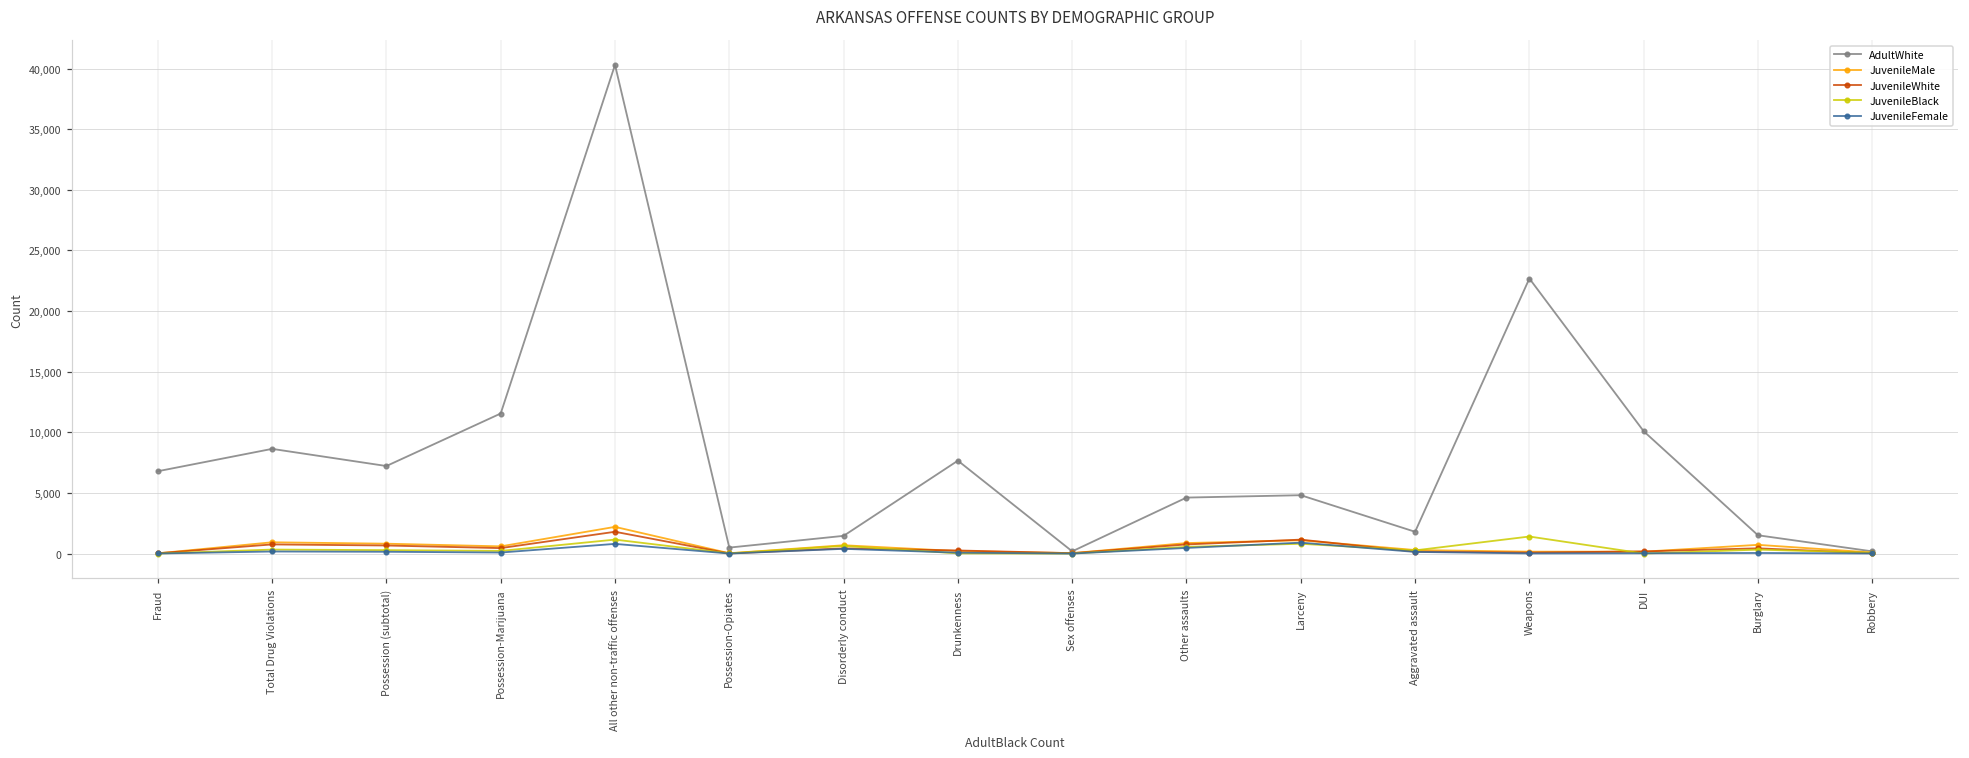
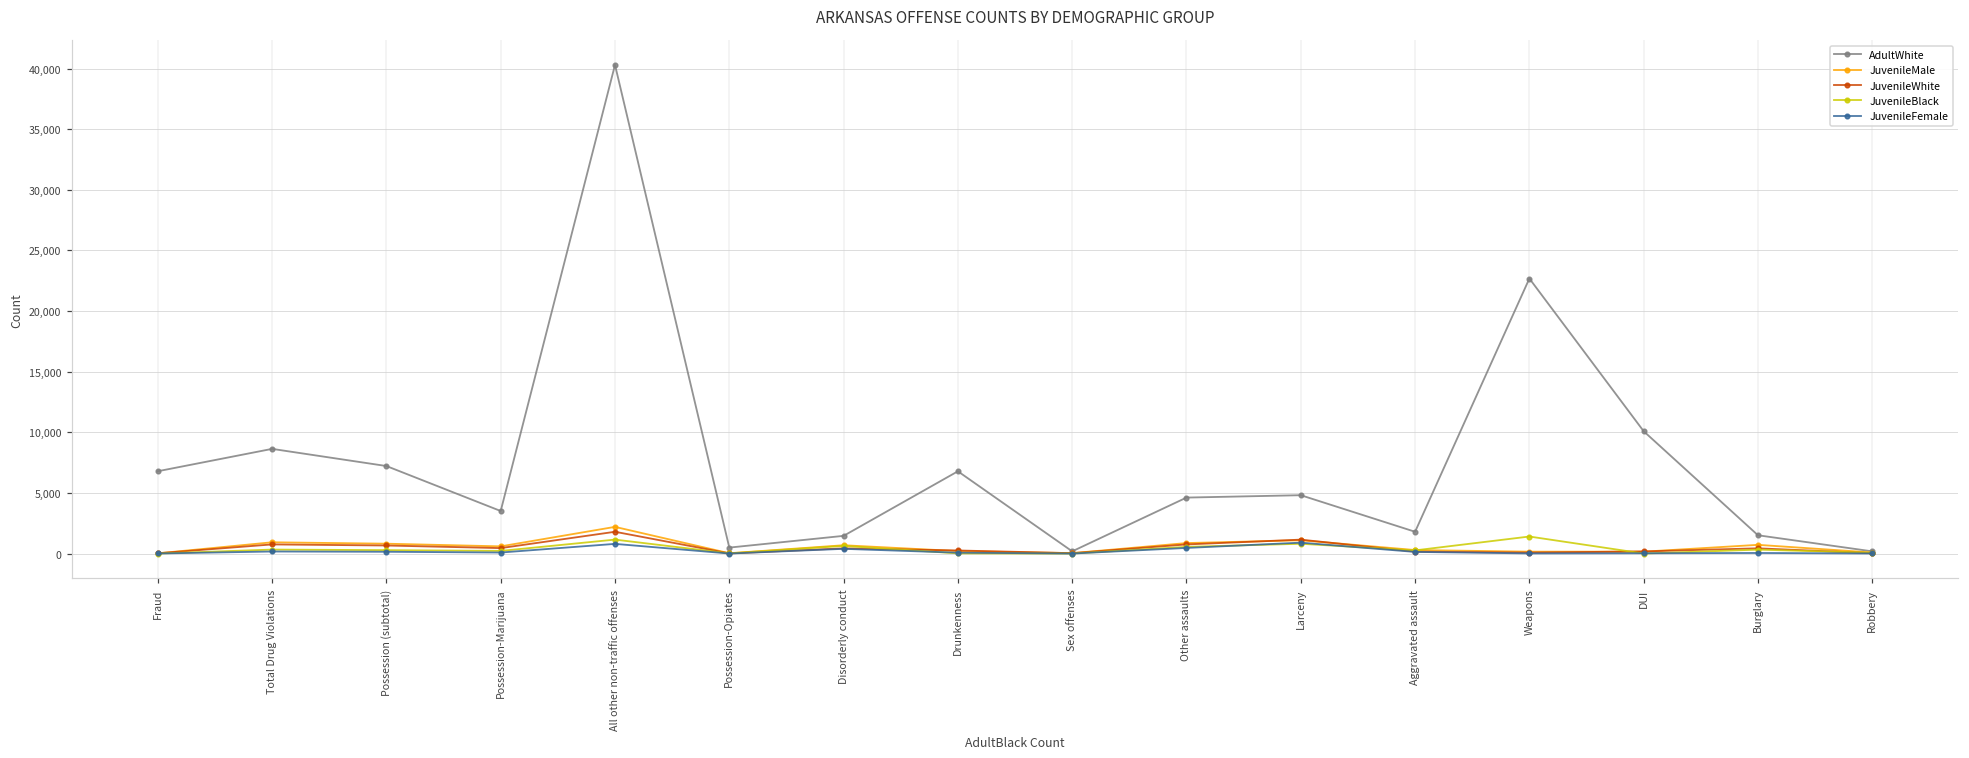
  {
    "AdultWhite": {
      "Fraud": "6,800",
      "Total Drug Violations": "8,600",
      "Possession (subtotal)": "7,200",
-     "Possession-Marijuana": "11,600",
+     "Possession-Marijuana": "3,500",
      "All other non-traffic offenses": "40,300",
      "Possession-Opiates": "500",
      "Disorderly conduct": "1,500",
-     "Drunkenness": "7,700",
+     "Drunkenness": "6,800",
      "Other assaults": "4,600",
      "Larceny": "4,800",
      "Aggravated assault": "1,800",
      "Weapons": "22,700",
      "DUI": "10,100",
      "Burglary": "1,500"
    },
    "JuvenileMale": {
      "All other non-traffic offenses": "2,200",
      "Burglary": "700"
    },
    "JuvenileWhite": {
      "All other non-traffic offenses": "1,800"
    },
    "JuvenileBlack": {
      "All other non-traffic offenses": "1,200",
      "Weapons": "1,400"
    },
    "JuvenileFemale": {
      "All other non-traffic offenses": "800",
      "Burglary": "100"
    }
  }
